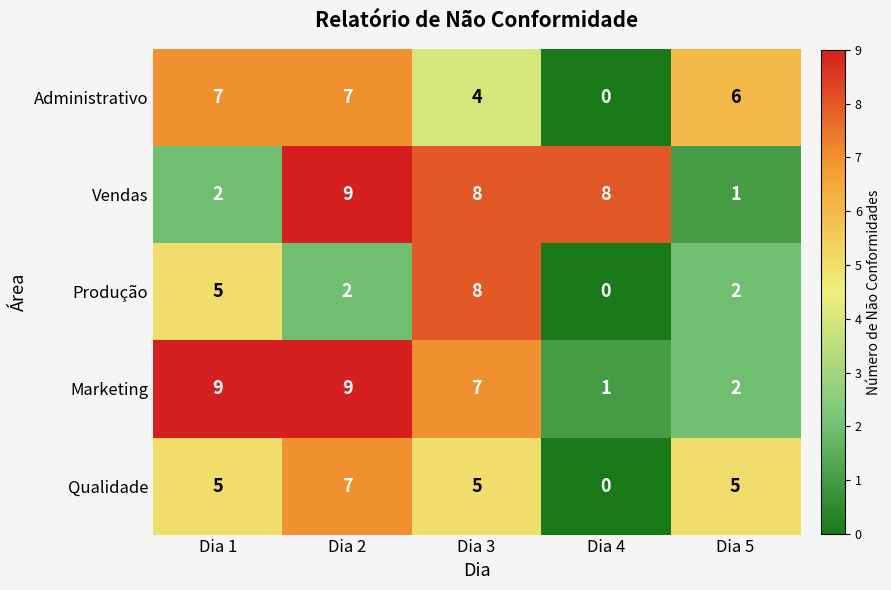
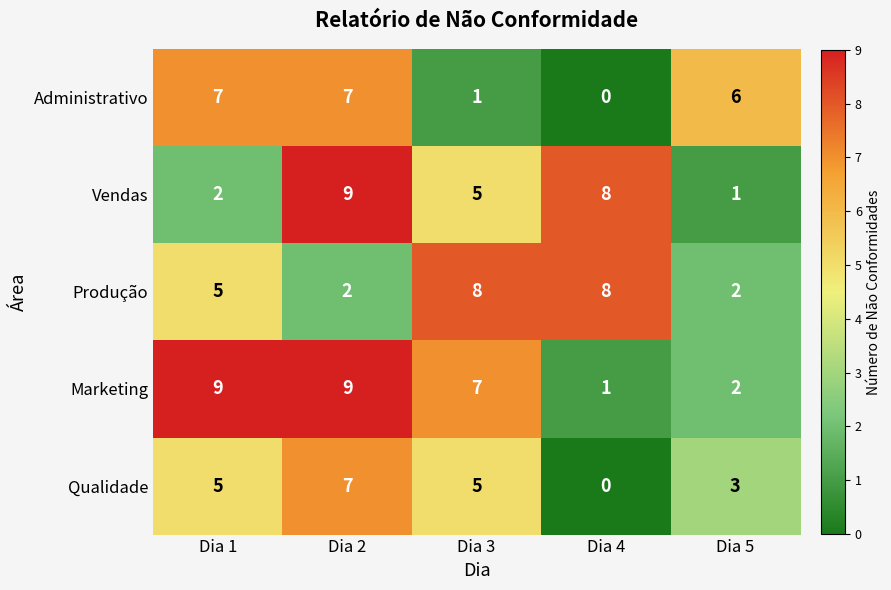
  {
    "Administrativo": {
      "Dia 1": 7,
      "Dia 2": 7,
-     "Dia 3": 4,
+     "Dia 3": 1,
      "Dia 4": 0,
      "Dia 5": 6
    },
    "Vendas": {
      "Dia 1": 2,
      "Dia 2": 9,
-     "Dia 3": 8,
+     "Dia 3": 5,
      "Dia 4": 8,
      "Dia 5": 1
    },
    "Produção": {
      "Dia 1": 5,
      "Dia 2": 2,
      "Dia 3": 8,
-     "Dia 4": 0,
+     "Dia 4": 8,
      "Dia 5": 2
    },
    "Marketing": {
      "Dia 1": 9,
      "Dia 2": 9,
      "Dia 3": 7,
      "Dia 4": 1,
      "Dia 5": 2
    },
    "Qualidade": {
      "Dia 1": 5,
      "Dia 2": 7,
      "Dia 3": 5,
      "Dia 4": 0,
-     "Dia 5": 5
+     "Dia 5": 3
    }
  }
